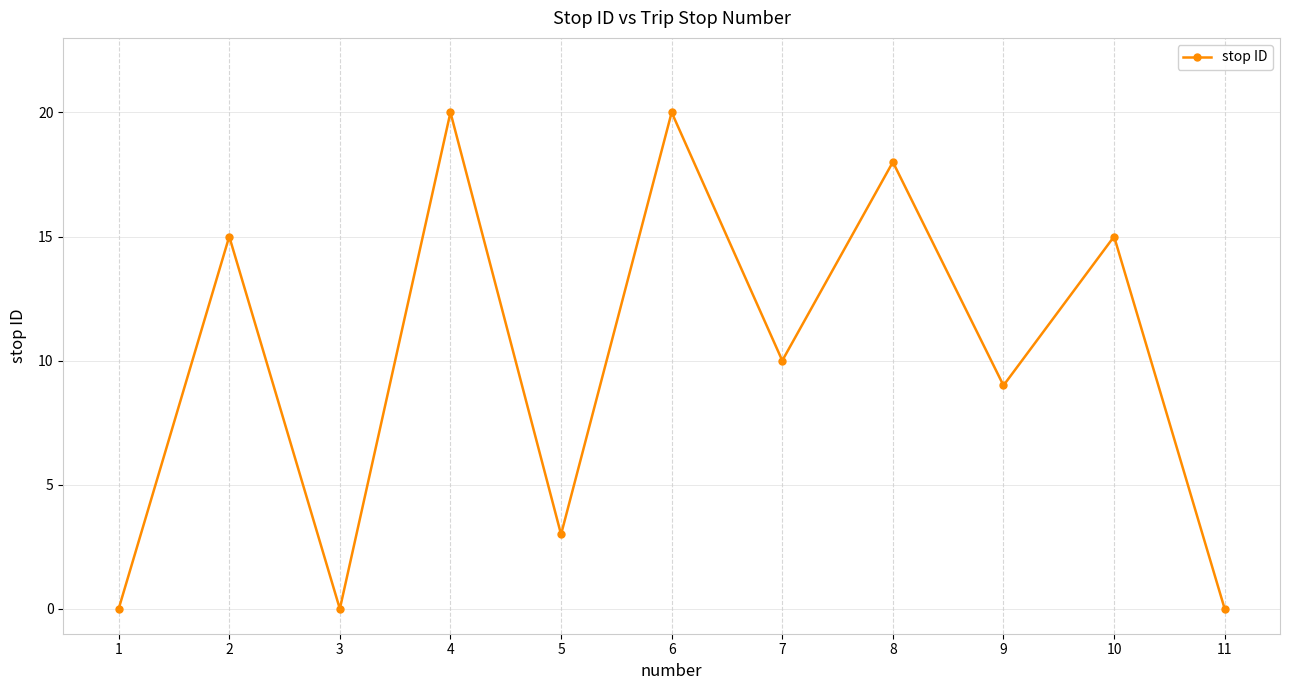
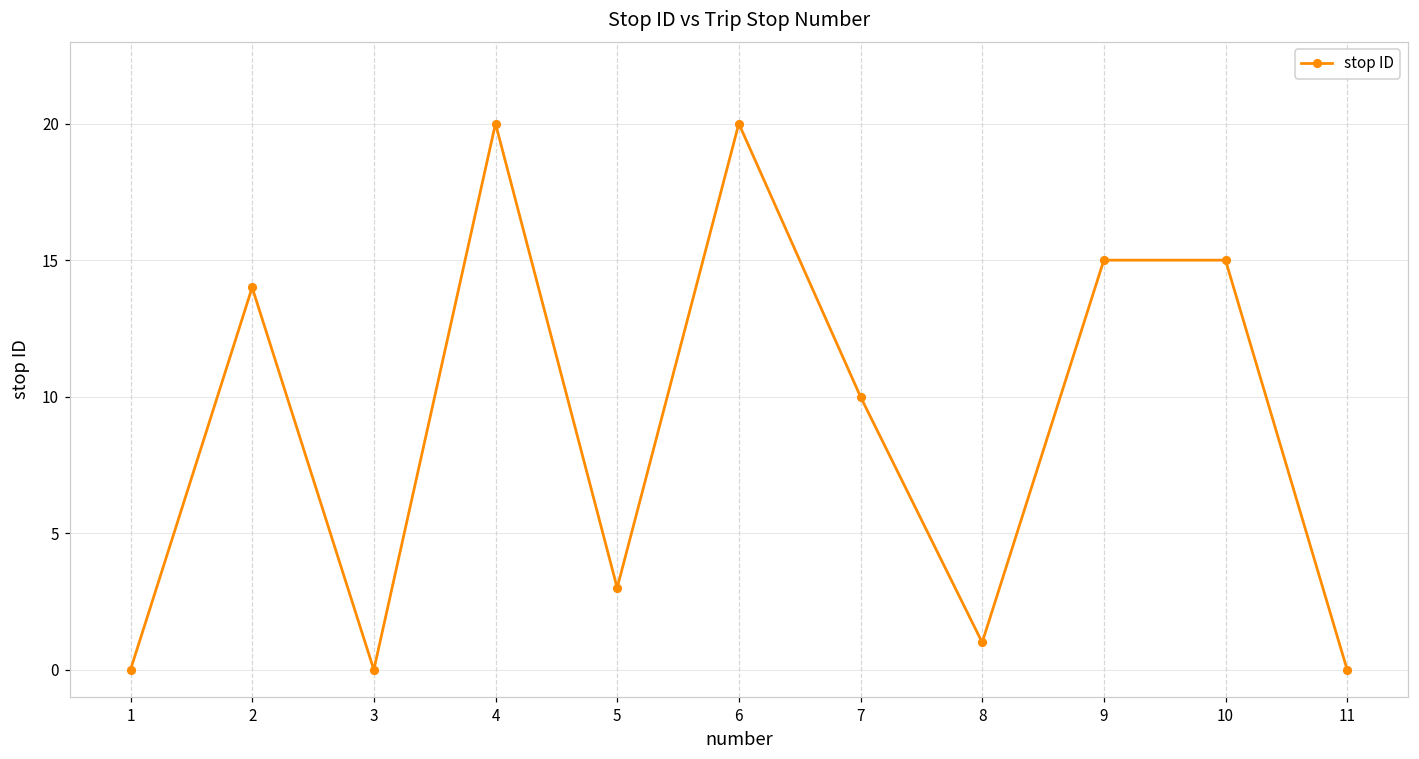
  {
    "1": 0,
-   "2": 15,
+   "2": 14,
    "3": 0,
    "4": 20,
    "5": 3,
    "6": 20,
    "7": 10,
-   "8": 18,
-   "9": 9,
+   "8": 1,
+   "9": 15,
    "10": 15,
    "11": 0
  }
